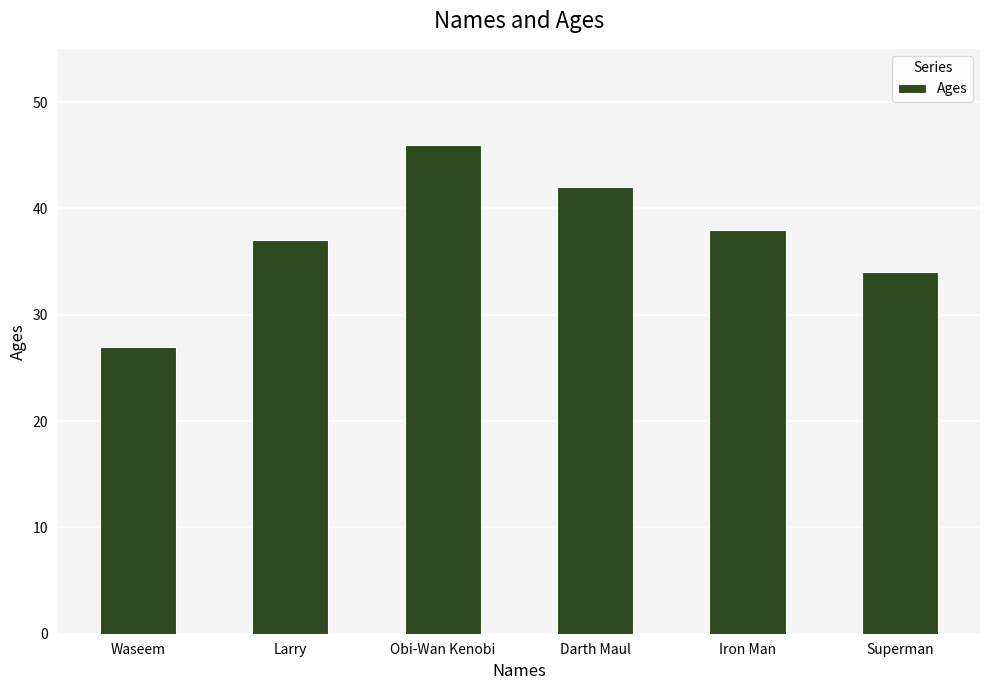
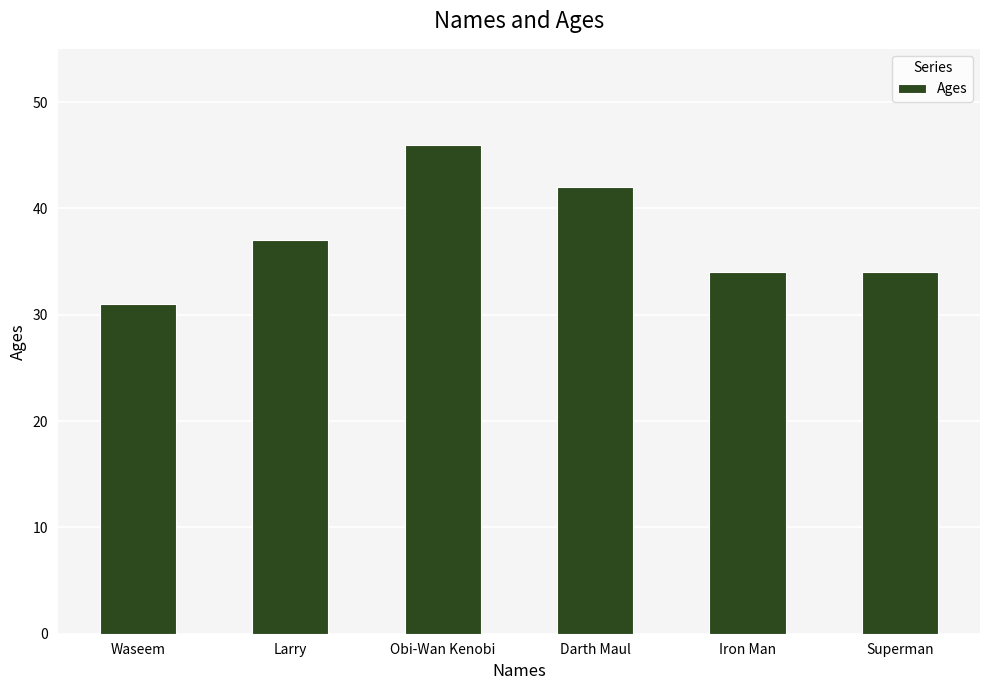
  {
-   "Waseem": 27,
+   "Waseem": 31,
    "Larry": 37,
    "Obi-Wan Kenobi": 46,
    "Darth Maul": 42,
-   "Iron Man": 38,
+   "Iron Man": 34,
    "Superman": 34
  }
